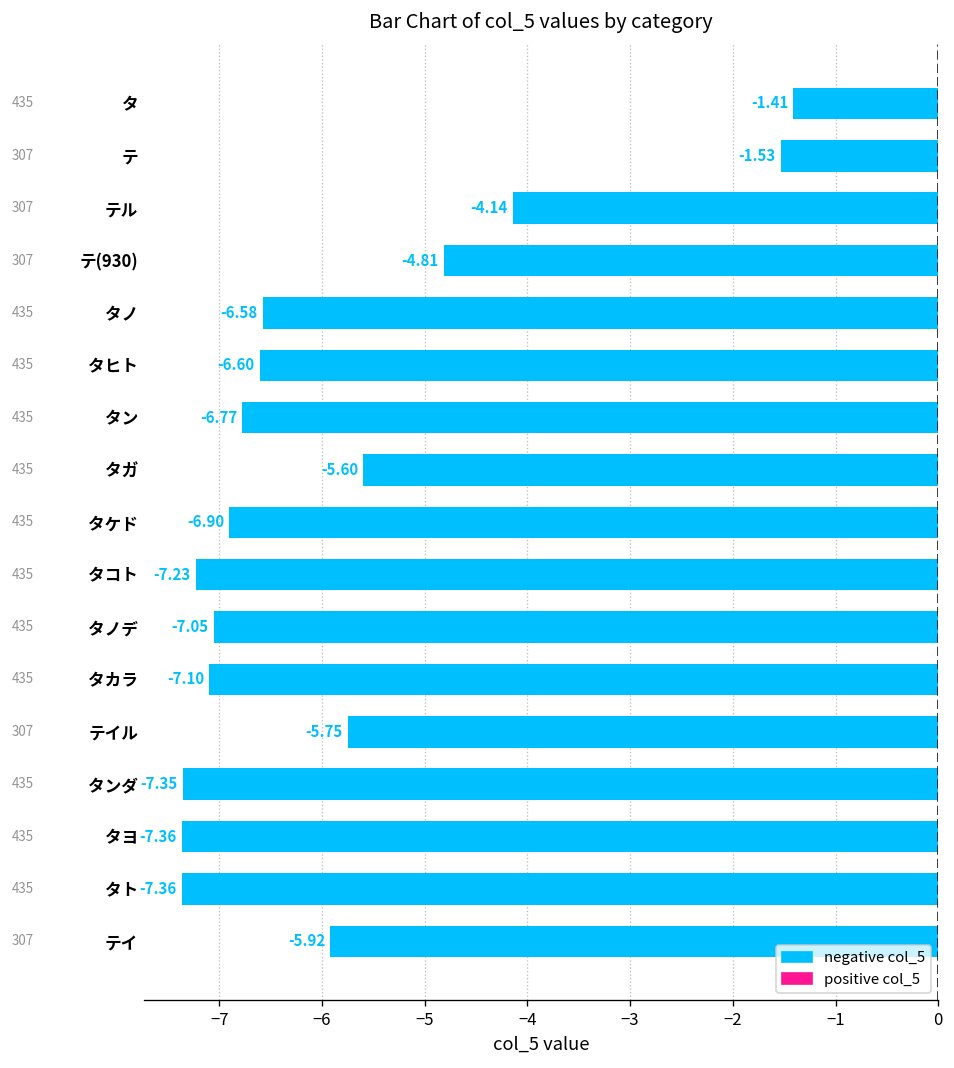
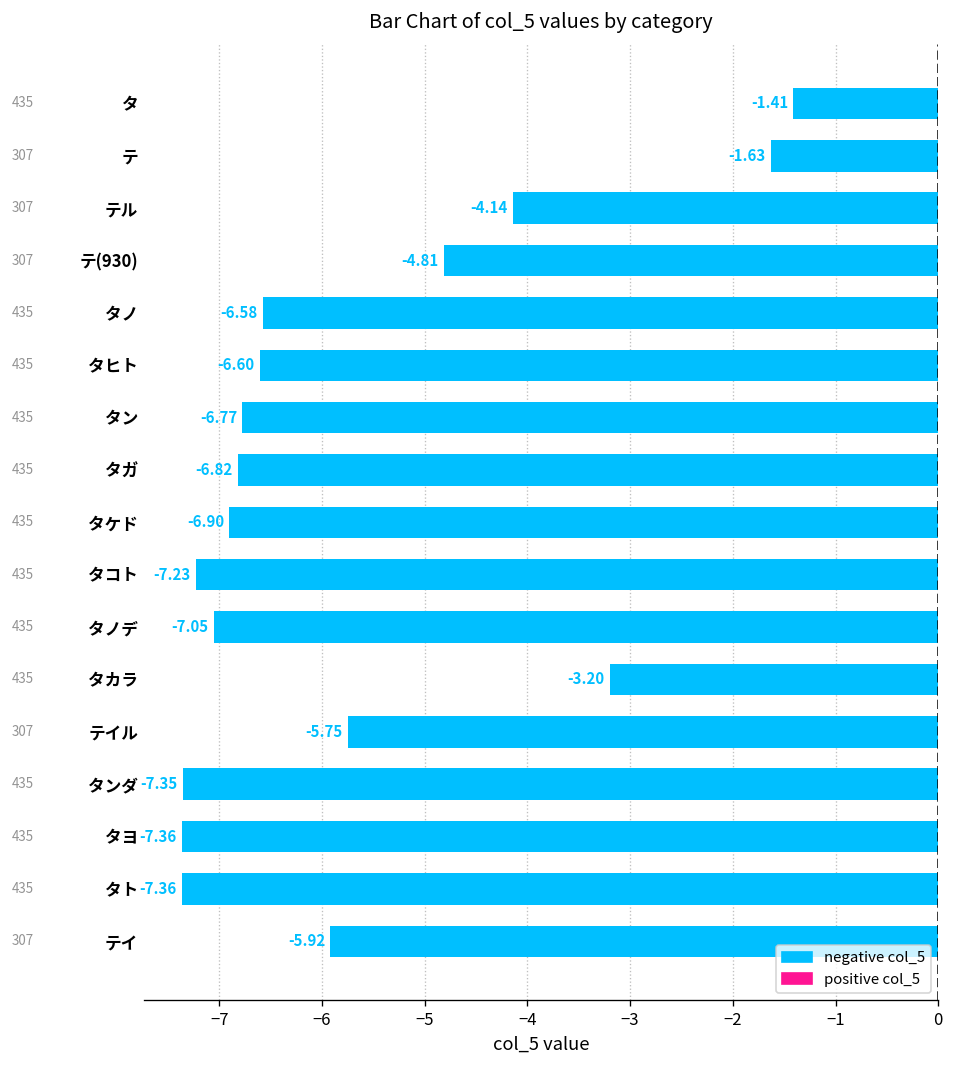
  {
    "タ": -1.41,
-   "テ": -1.53,
+   "テ": -1.63,
    "テル": -4.14,
    "テ(930)": -4.81,
    "タノ": -6.58,
    "タヒト": -6.60,
    "タン": -6.77,
-   "タガ": -5.60,
+   "タガ": -6.82,
    "タケド": -6.90,
    "タコト": -7.23,
    "タノデ": -7.05,
-   "タカラ": -7.10,
+   "タカラ": -3.20,
    "テイル": -5.75,
    "タンダ": -7.35,
    "タヨ": -7.36,
    "タト": -7.36,
    "テイ": -5.92
  }
